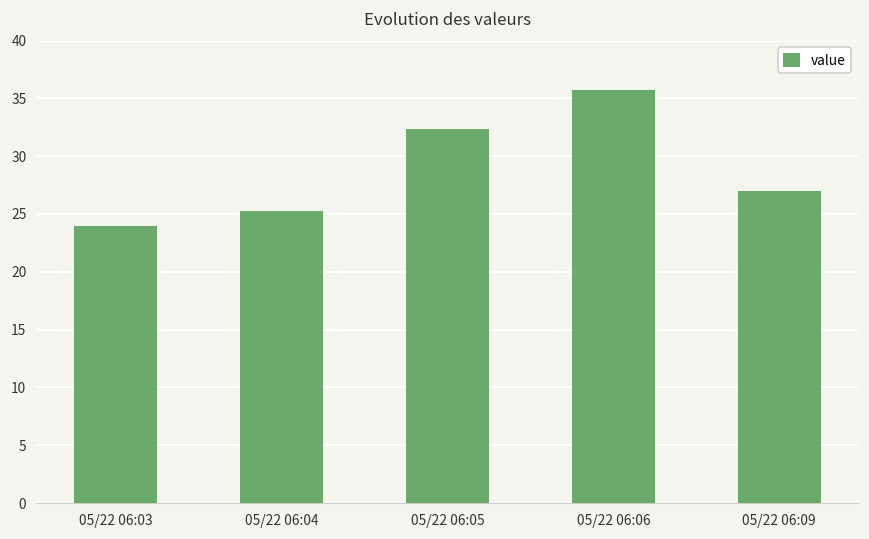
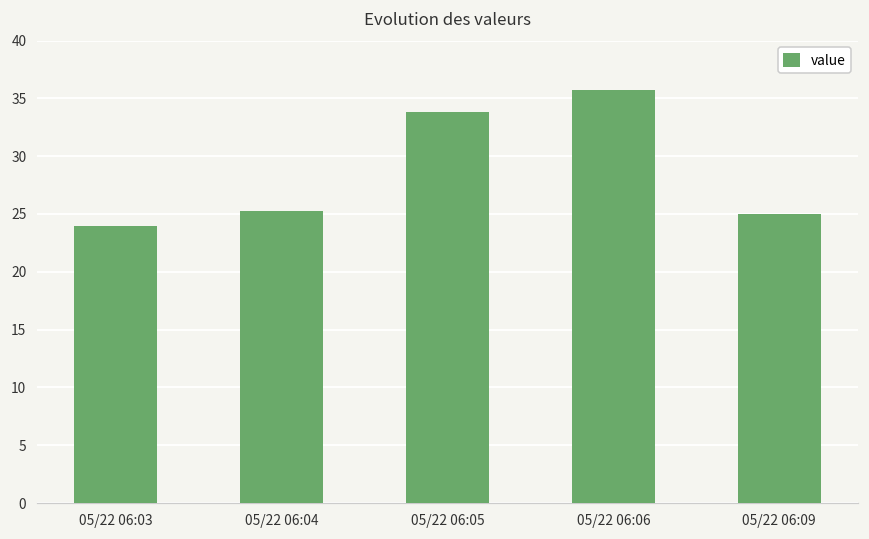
  {
    "05/22 06:03": 24.0,
    "05/22 06:04": 25.3,
-   "05/22 06:05": 32.4,
+   "05/22 06:05": 33.8,
    "05/22 06:06": 35.7,
-   "05/22 06:09": 27.0
+   "05/22 06:09": 25.0
  }
